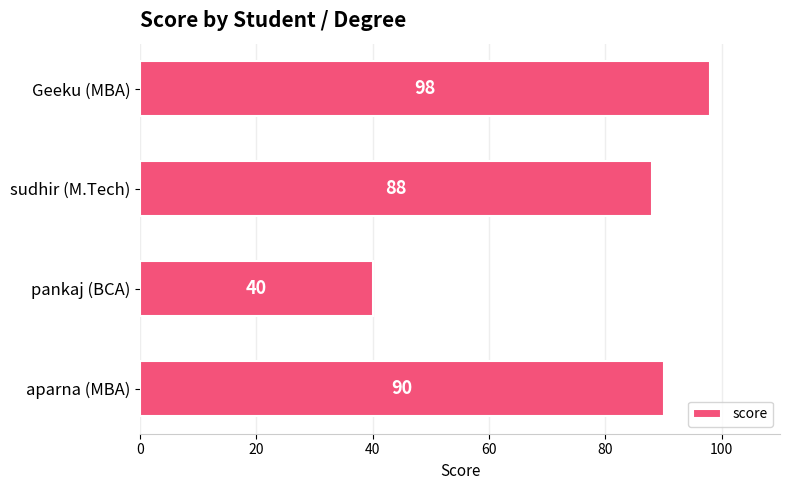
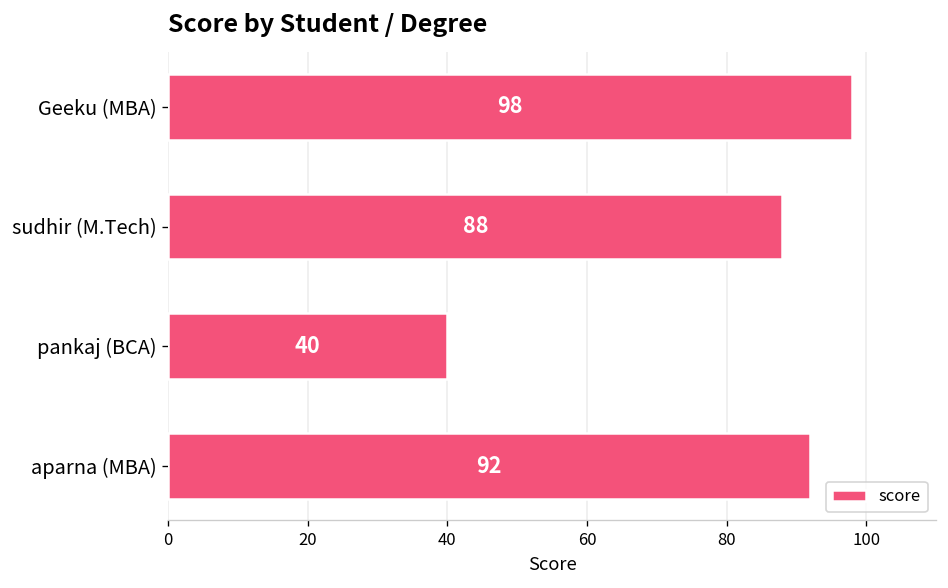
  {
    "Geeku (MBA)": 98,
    "sudhir (M.Tech)": 88,
    "pankaj (BCA)": 40,
-   "aparna (MBA)": 90
+   "aparna (MBA)": 92
  }
